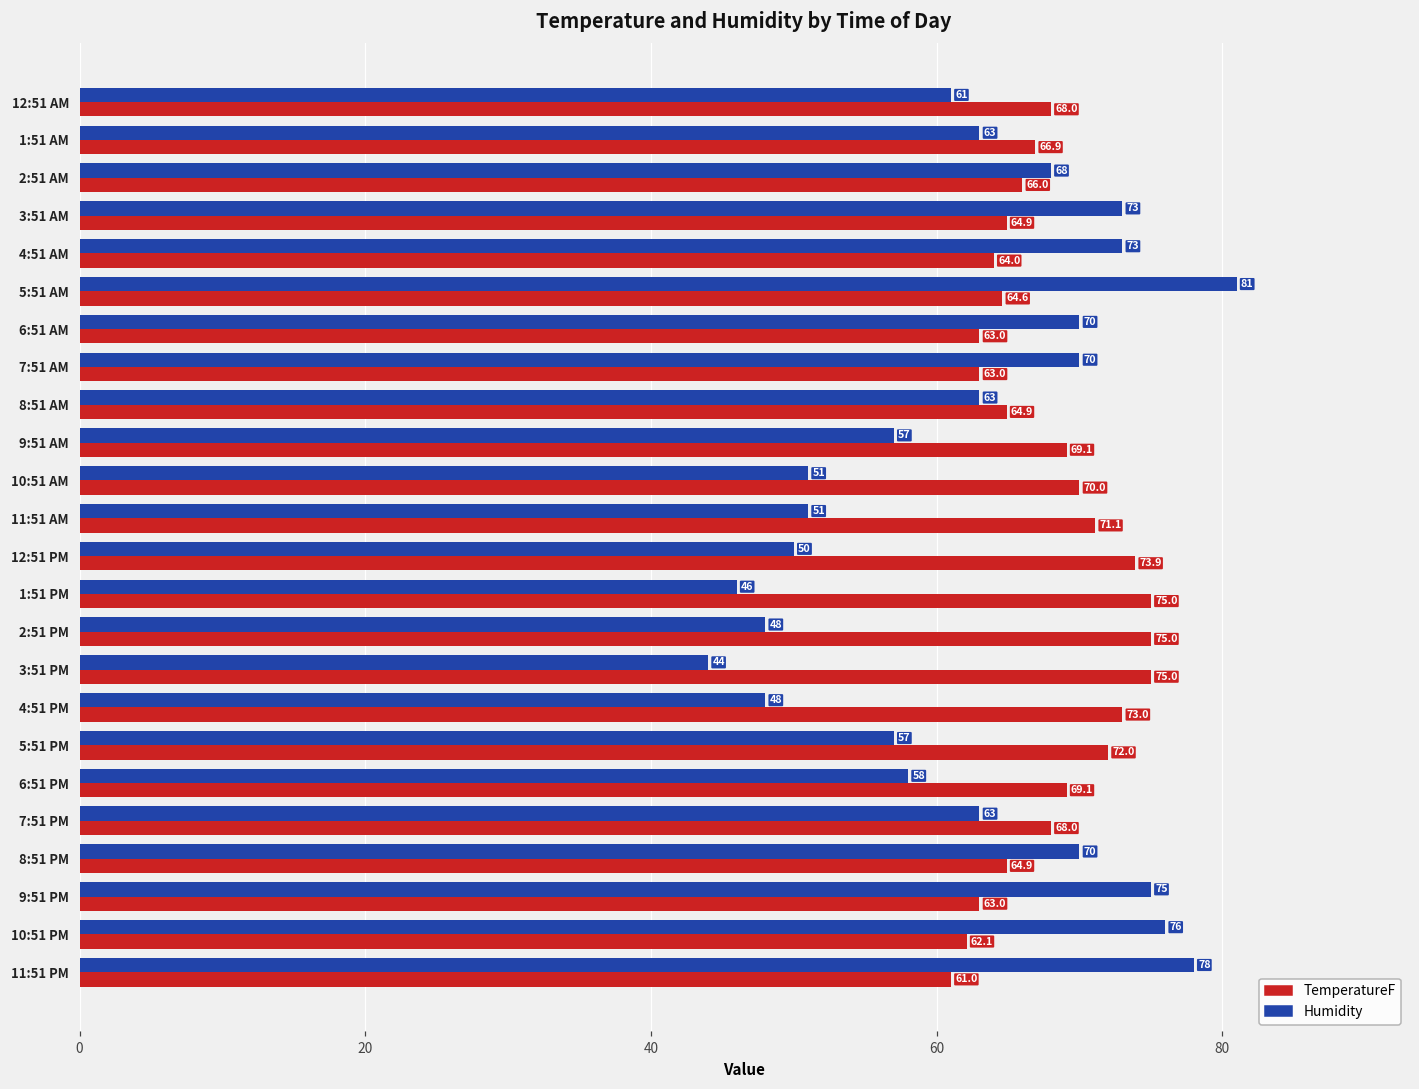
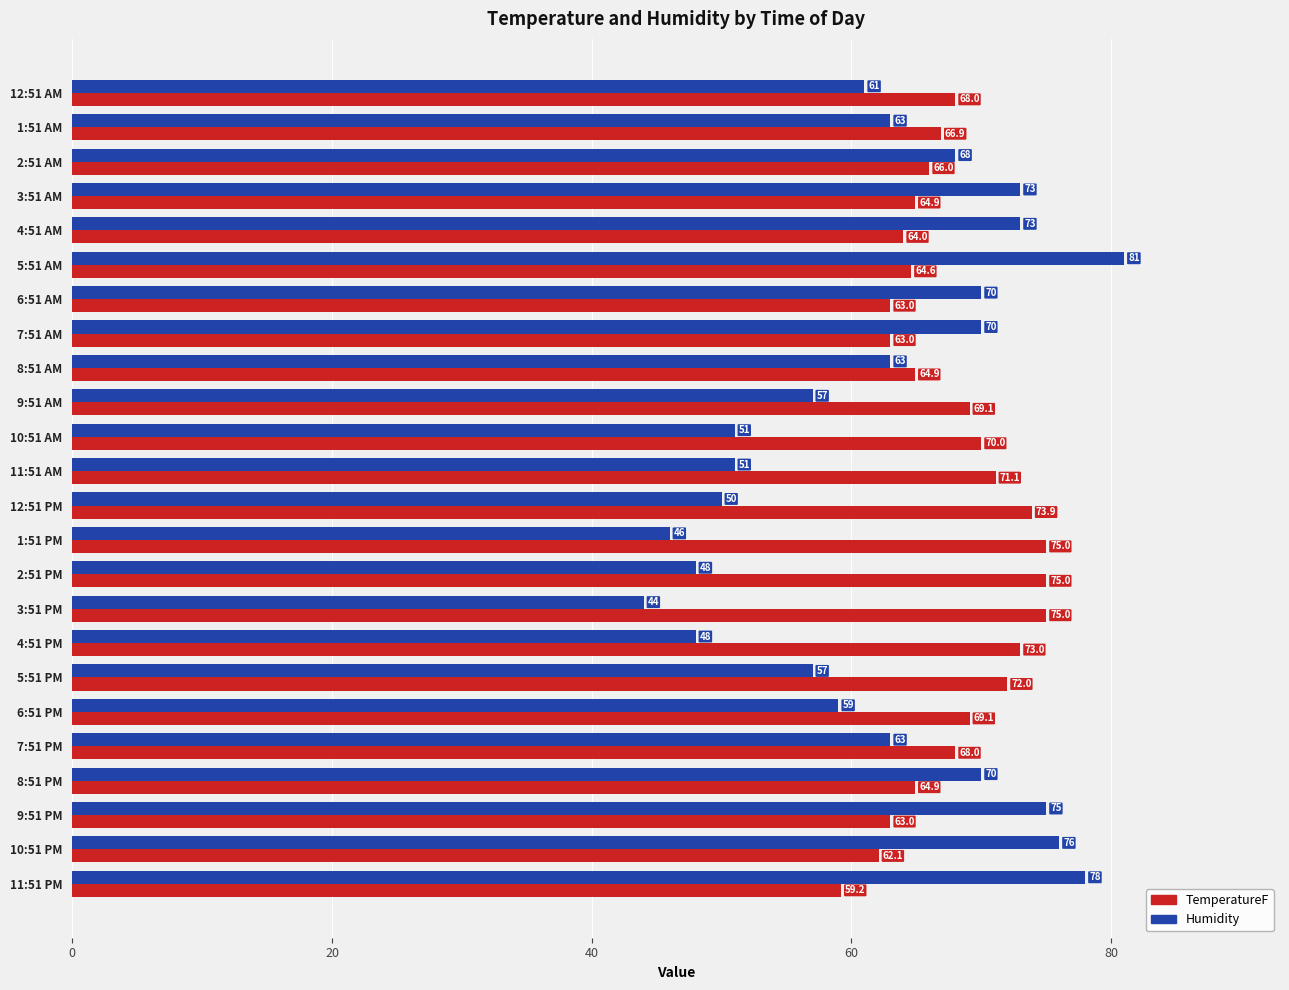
  {
    "TemperatureF": {
-     "11:51 PM": 61.0
+     "11:51 PM": 59.2
    },
    "Humidity": {
-     "6:51 PM": 58
+     "6:51 PM": 59
    }
  }
